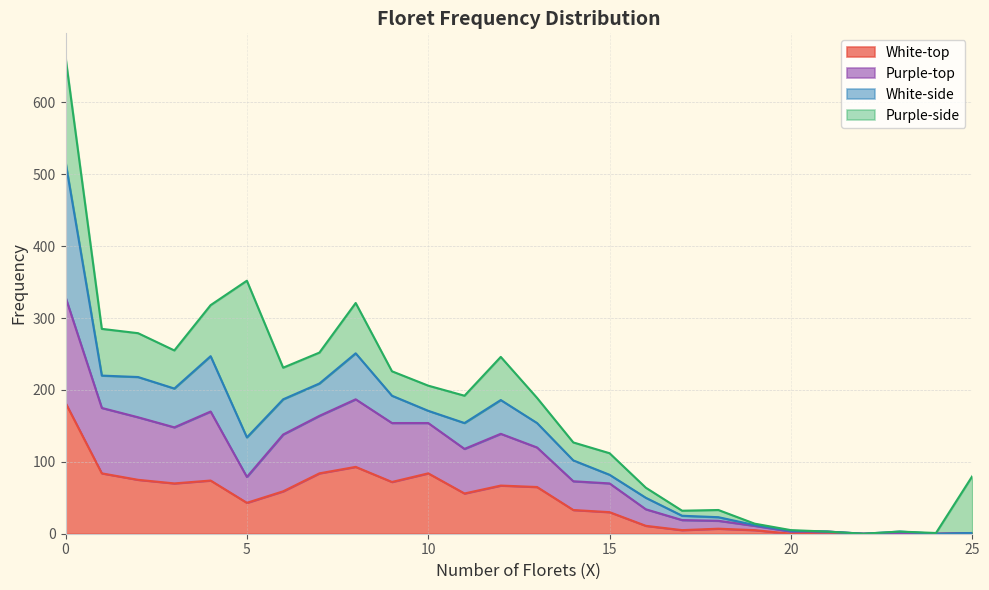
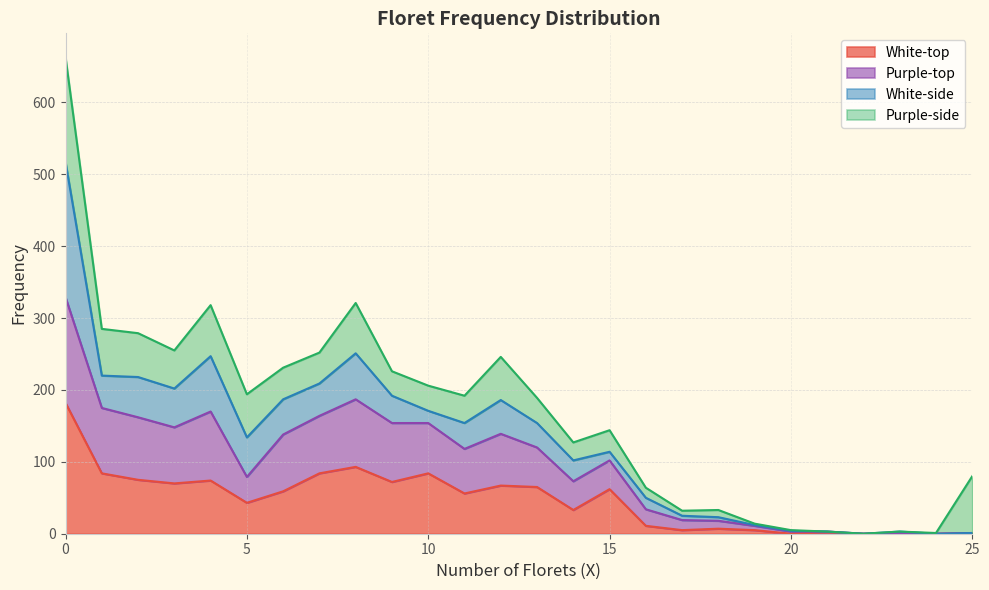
  {
    "White-top": {
      "0": 180,
      "5": 40,
      "10": 80,
-     "15": 30
+     "15": 60
    },
    "Purple-top": {
      "0": 150,
      "5": 40,
      "10": 70,
      "15": 40
    },
    "White-side": {
      "0": 190,
      "5": 60,
      "10": 20,
      "15": 10
    },
    "Purple-side": {
      "0": 150,
-     "5": 220,
+     "5": 60,
      "10": 40,
      "15": 30,
      "25": 80
    }
  }
